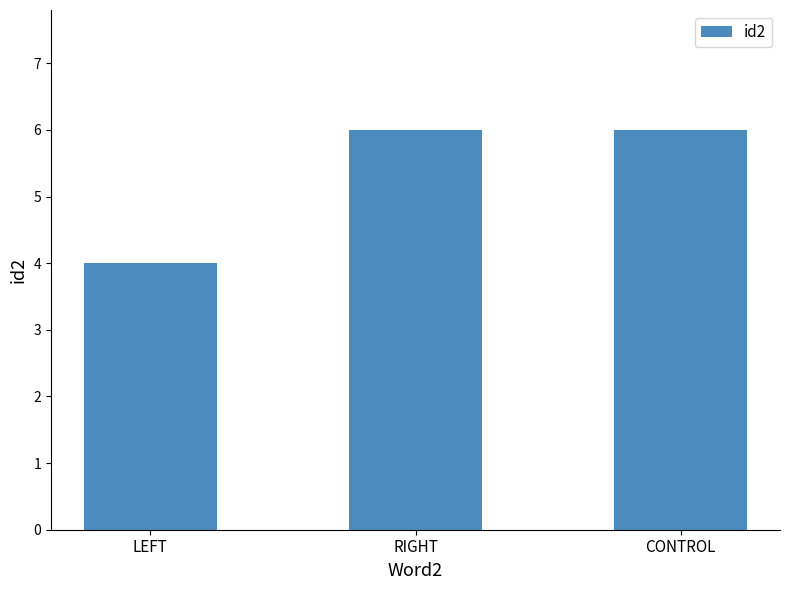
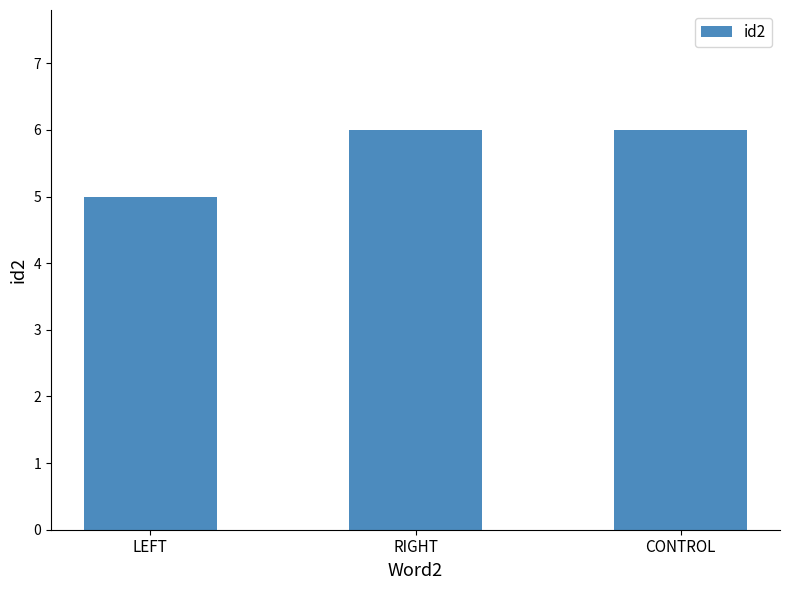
  {
-   "LEFT": 4,
+   "LEFT": 5,
    "RIGHT": 6,
    "CONTROL": 6
  }
